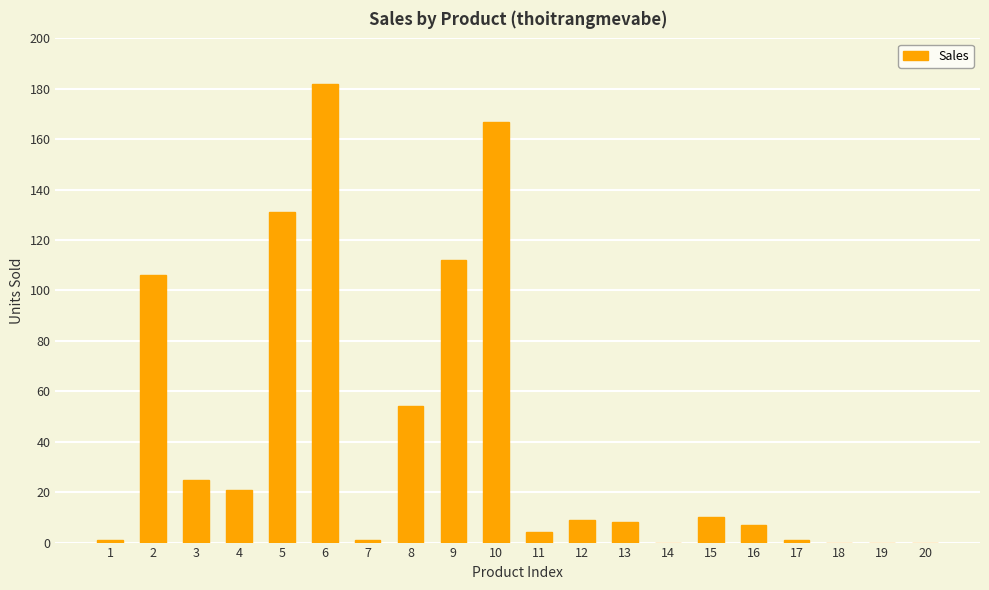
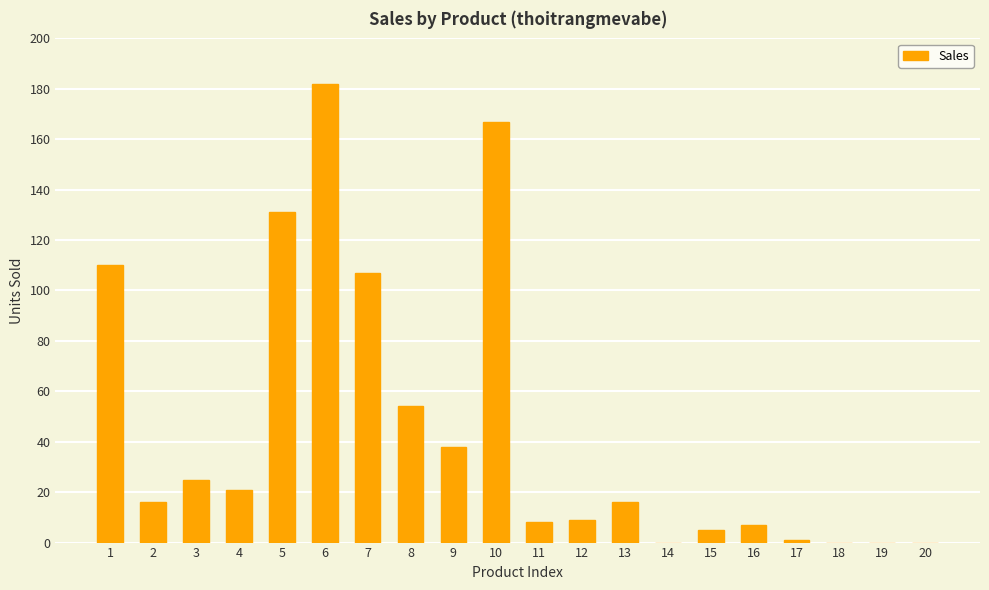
  {
-   "1": 1,
-   "2": 106,
+   "1": 110,
+   "2": 16,
    "3": 25,
    "4": 21,
    "5": 131,
    "6": 182,
-   "7": 1,
+   "7": 107,
    "8": 54,
-   "9": 112,
+   "9": 38,
    "10": 167,
-   "11": 4,
+   "11": 8,
    "12": 9,
-   "13": 8,
+   "13": 16,
    "14": 0,
-   "15": 10,
+   "15": 5,
    "16": 7,
    "17": 1,
    "18": 0,
    "19": 0,
    "20": 0
  }
